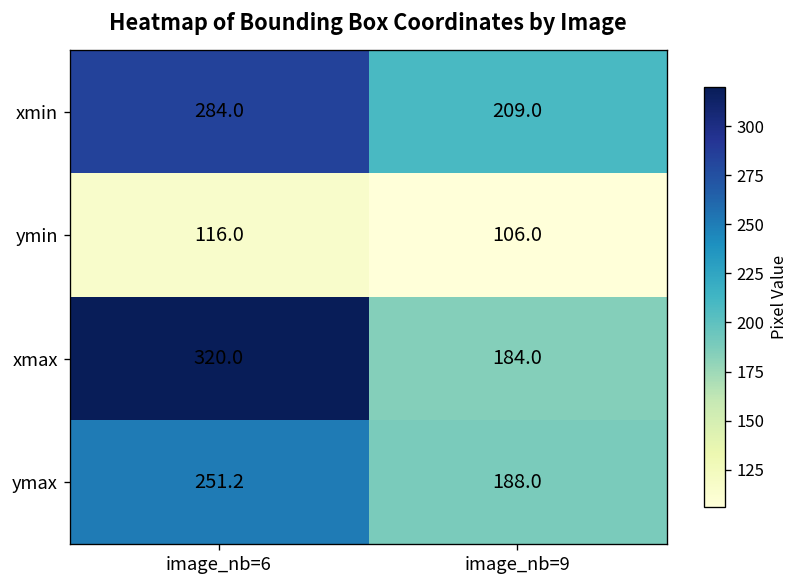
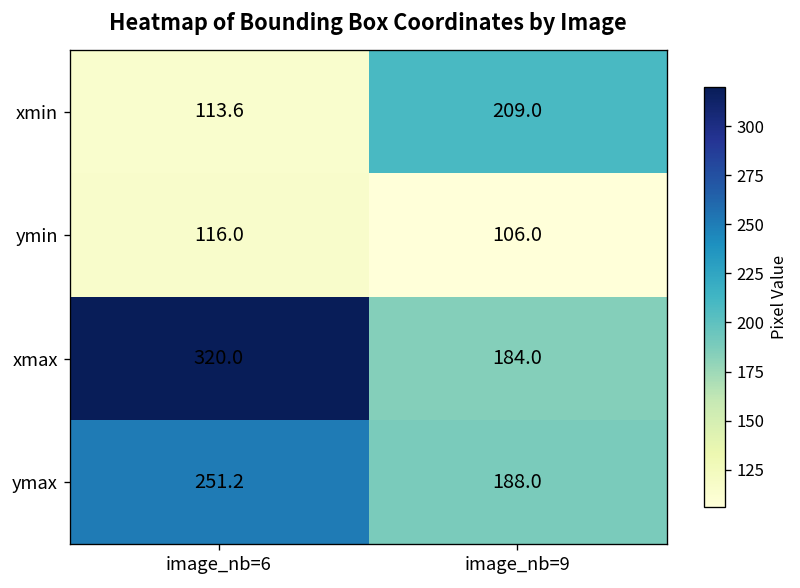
  {
    "xmin": {
-     "image_nb=6": 284.0,
+     "image_nb=6": 113.6,
      "image_nb=9": 209.0
    },
    "ymin": {
      "image_nb=6": 116.0,
      "image_nb=9": 106.0
    },
    "xmax": {
      "image_nb=6": 320.0,
      "image_nb=9": 184.0
    },
    "ymax": {
      "image_nb=6": 251.2,
      "image_nb=9": 188.0
    }
  }
